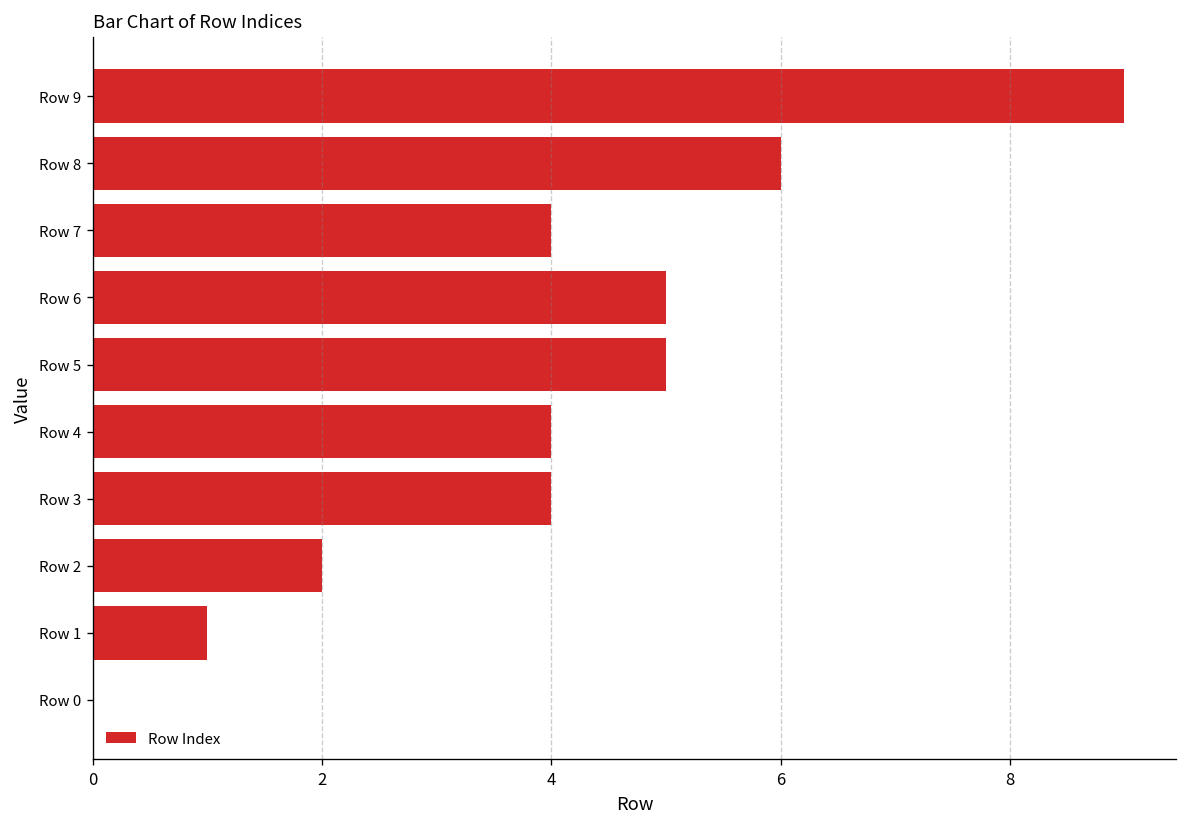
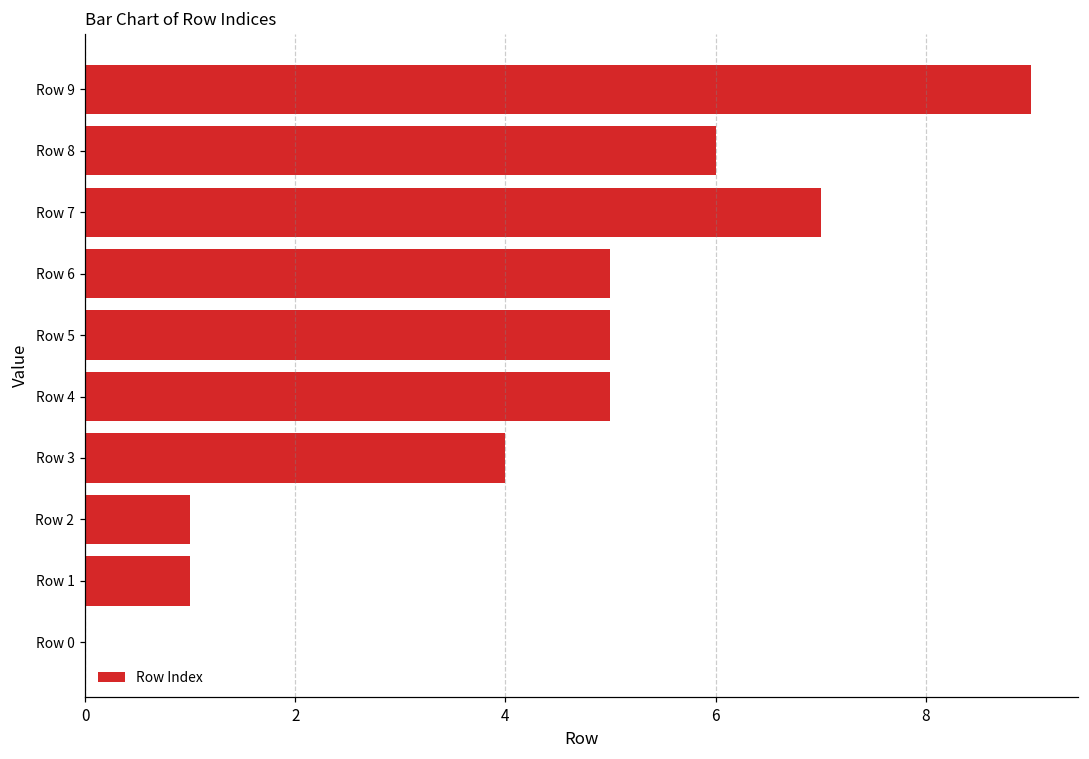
  {
    "Row 9": 9,
    "Row 8": 6,
-   "Row 7": 4,
+   "Row 7": 7,
    "Row 6": 5,
    "Row 5": 5,
-   "Row 4": 4,
+   "Row 4": 5,
    "Row 3": 4,
-   "Row 2": 2,
+   "Row 2": 1,
    "Row 1": 1,
    "Row 0": 0
  }
